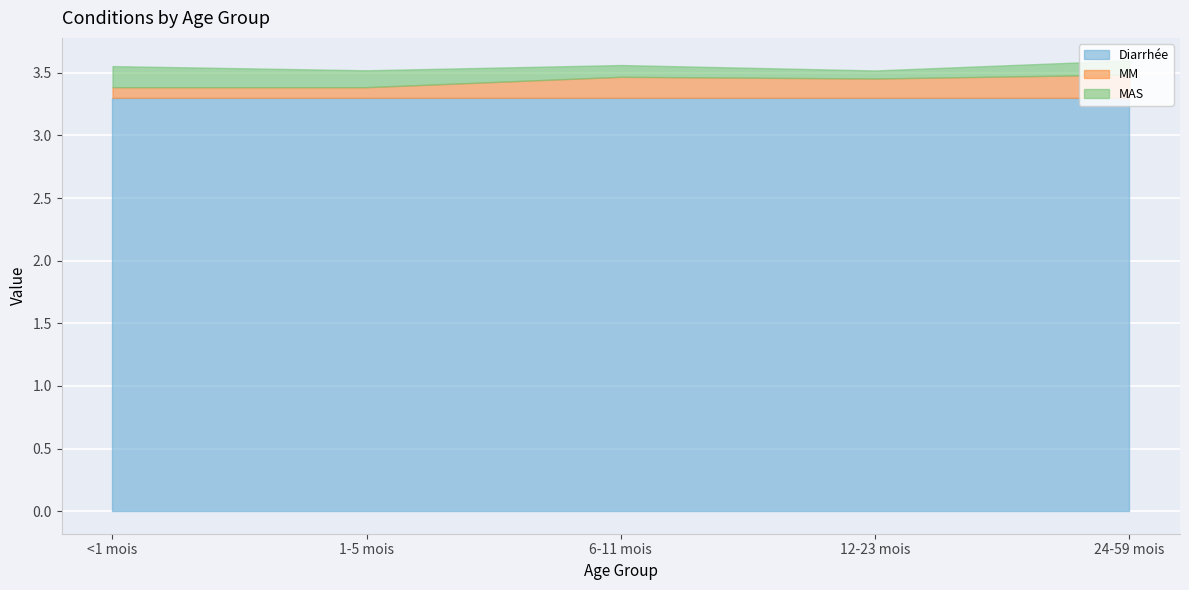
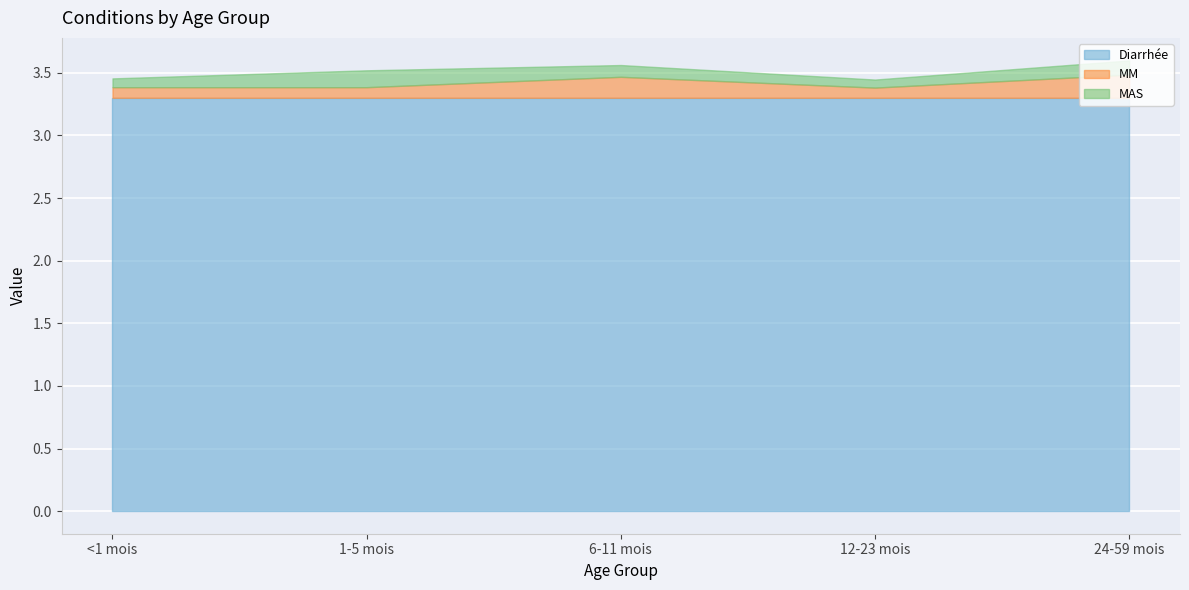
  {
    "Diarrhée": {
      "<1 mois": 3.30,
      "1-5 mois": 3.30,
      "6-11 mois": 3.30,
      "12-23 mois": 3.30
    },
    "MM": {
      "<1 mois": 0.08,
      "1-5 mois": 0.08,
      "6-11 mois": 0.17,
-     "12-23 mois": 0.15
+     "12-23 mois": 0.08
    },
    "MAS": {
-     "<1 mois": 0.17,
+     "<1 mois": 0.07,
      "1-5 mois": 0.13,
      "6-11 mois": 0.09,
      "12-23 mois": 0.06
    }
  }
